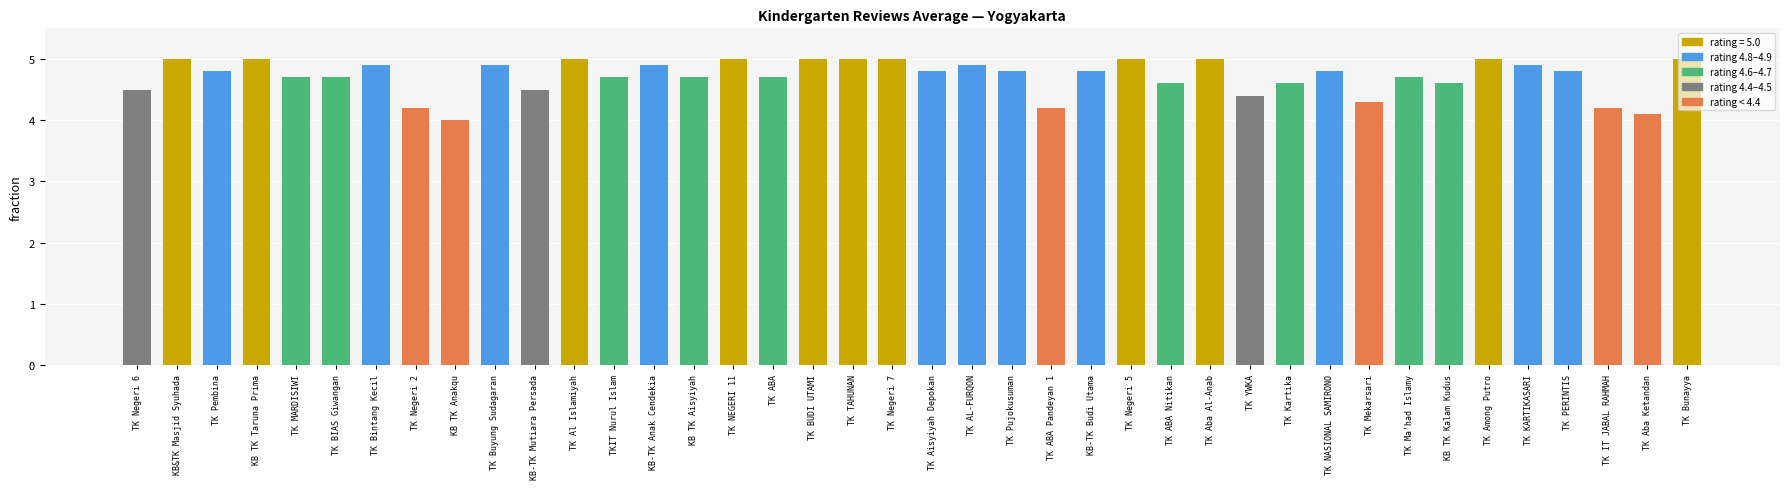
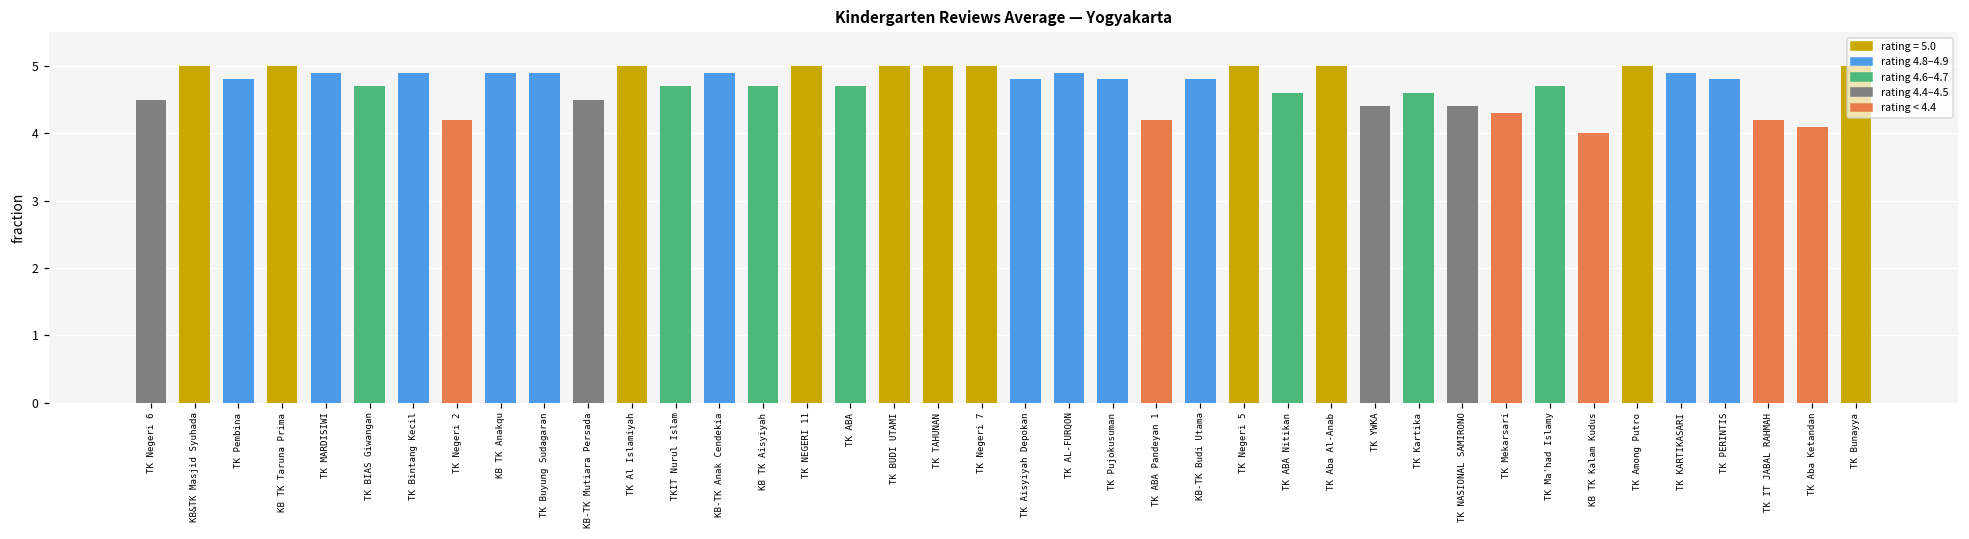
  {
    "TK Negeri 6": 4.5,
    "KB&TK Masjid Syuhada": 5.0,
    "TK Pembina": 4.8,
    "KB TK Taruna Prima": 5.0,
-   "TK MARDISIWI": 4.7,
+   "TK MARDISIWI": 4.9,
    "TK BIAS Giwangan": 4.7,
    "TK Bintang Kecil": 4.9,
    "TK Negeri 2": 4.2,
-   "KB TK Anakqu": 4.0,
+   "KB TK Anakqu": 4.9,
    "TK Buyung Sudagaran": 4.9,
    "KB-TK Mutiara Persada": 4.5,
    "TK Al Islamiyah": 5.0,
    "TKIT Nurul Islam": 4.7,
    "KB-TK Anak Cendekia": 4.9,
    "KB TK Aisyiyah": 4.7,
    "TK NEGERI 11": 5.0,
    "TK ABA": 4.7,
    "TK BUDI UTAMI": 5.0,
    "TK TAHUNAN": 5.0,
    "TK Negeri 7": 5.0,
    "TK Aisyiyah Depokan": 4.8,
    "TK AL-FURQON": 4.9,
    "TK Pujokusuman": 4.8,
    "TK ABA Pandeyan 1": 4.2,
    "KB-TK Budi Utama": 4.8,
    "TK Negeri 5": 5.0,
    "TK ABA Nitikan": 4.6,
    "TK Aba Al-Anab": 5.0,
    "TK YWKA": 4.4,
    "TK Kartika": 4.6,
-   "TK NASIONAL SAMIRONO": 4.8,
+   "TK NASIONAL SAMIRONO": 4.4,
    "TK Mekarsari": 4.3,
    "TK Ma'had Islamy": 4.7,
-   "KB TK Kalam Kudus": 4.6,
+   "KB TK Kalam Kudus": 4.0,
    "TK Among Putro": 5.0,
    "TK KARTIKASARI": 4.9,
    "TK PERINTIS": 4.8,
    "TK IT JABAL RAHMAH": 4.2,
    "TK Aba Ketandan": 4.1
  }
